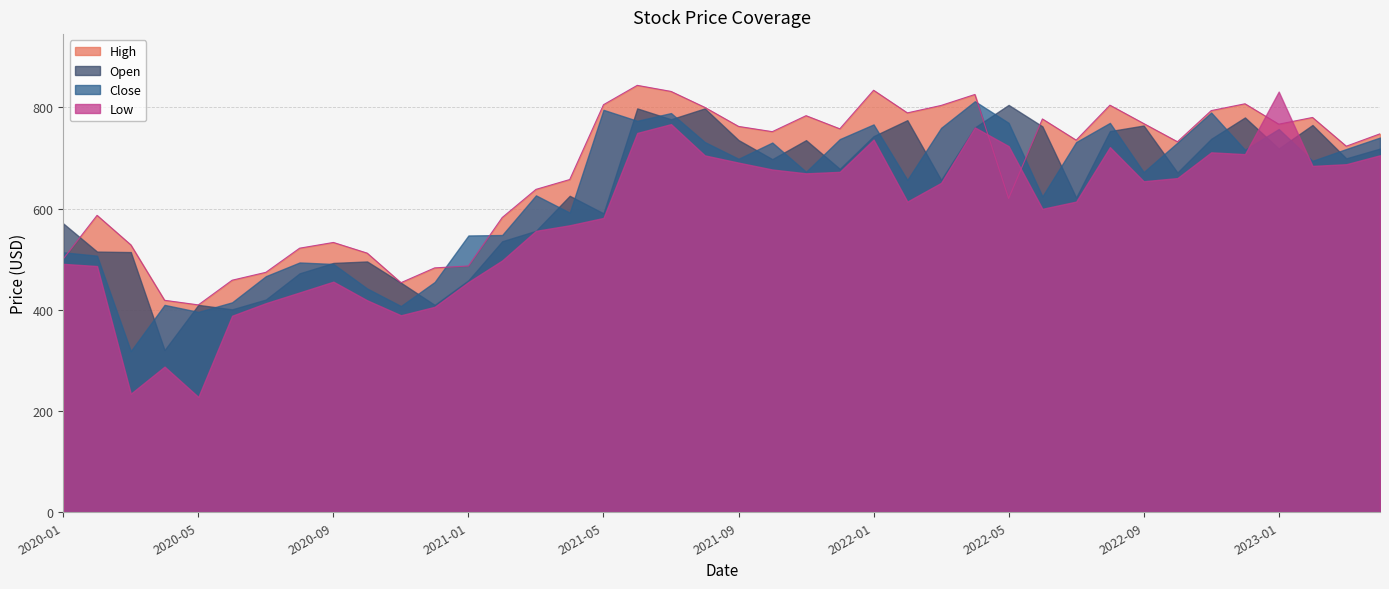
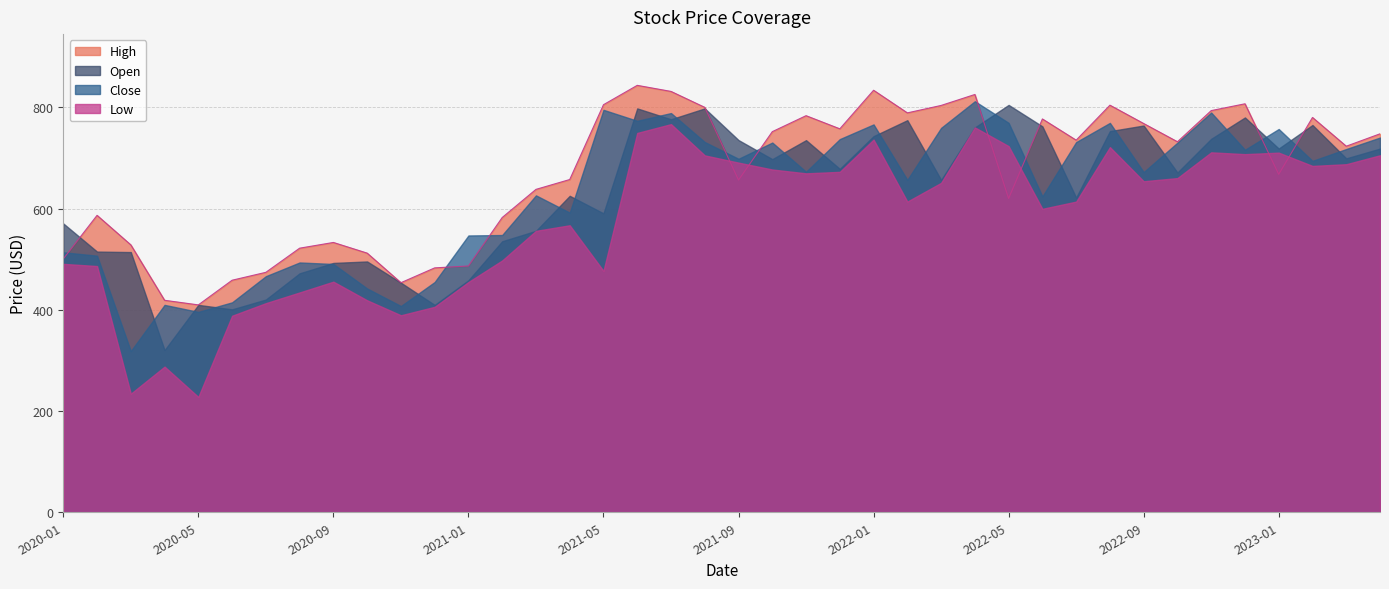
  {
    "High": {
      "2020-01": 500,
      "2020-09": 530,
      "2021-01": 490,
      "2021-05": 810,
-     "2021-09": 760,
+     "2021-09": 660,
      "2022-01": 830,
      "2022-05": 620,
-     "2023-01": 770
+     "2023-01": 670
    },
    "Low": {
      "2020-01": 490,
      "2020-05": 230,
      "2020-09": 460,
-     "2021-05": 580,
+     "2021-05": 480,
      "2021-09": 690,
      "2022-01": 740,
      "2022-05": 720,
      "2022-09": 650,
-     "2023-01": 830
+     "2023-01": 710
    }
  }
